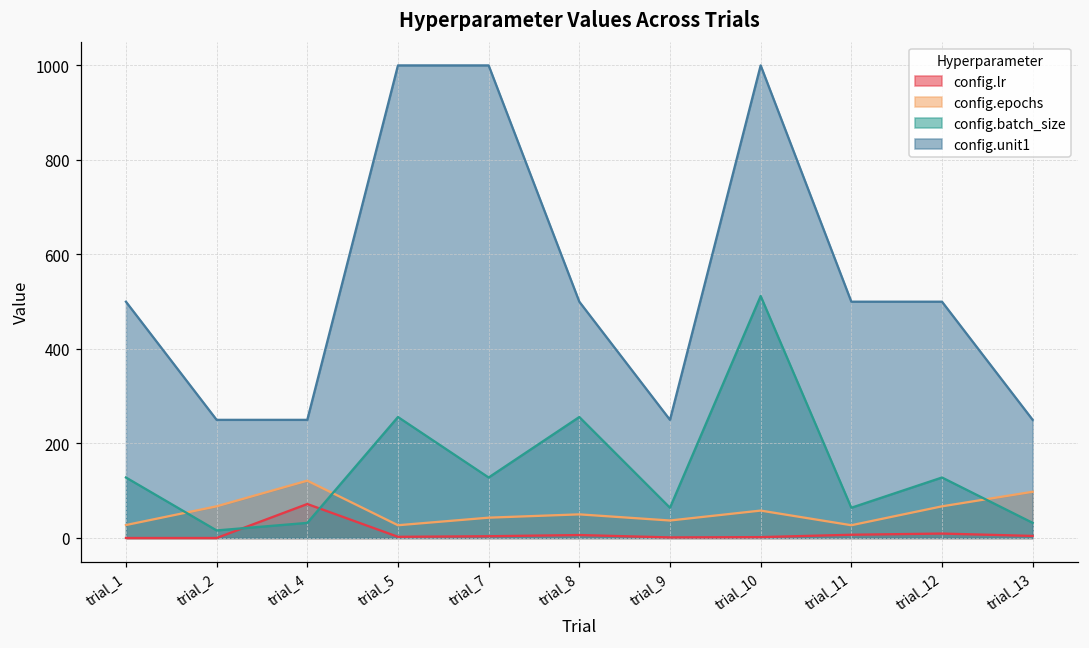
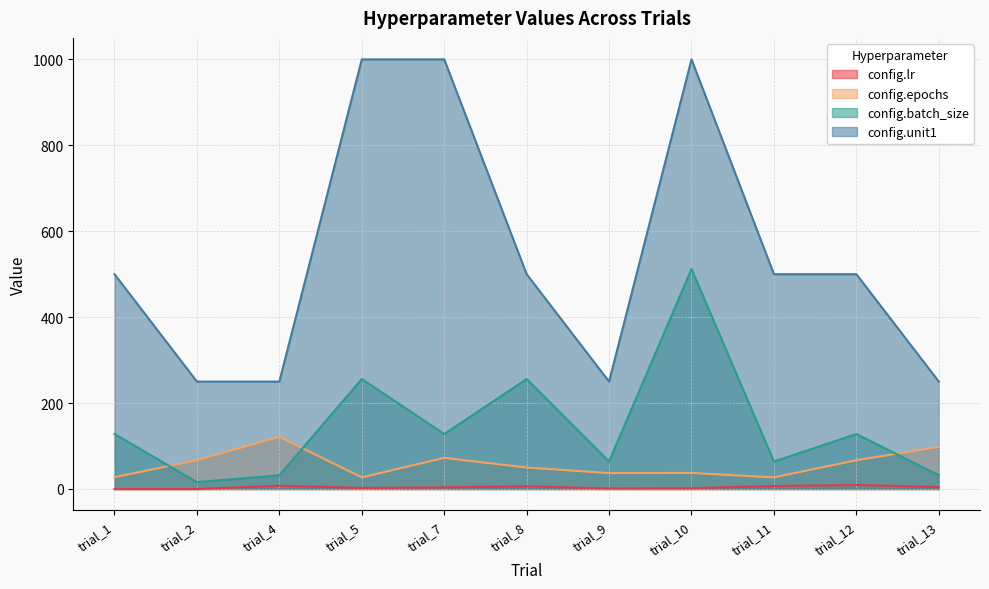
  {
    "config.lr": {
      "trial_1": 0,
      "trial_2": 0,
-     "trial_4": 70,
+     "trial_4": 10,
      "trial_5": 0,
      "trial_7": 0,
      "trial_8": 10,
      "trial_9": 0,
      "trial_10": 0,
      "trial_11": 10,
      "trial_12": 10,
      "trial_13": 0
    },
    "config.epochs": {
      "trial_1": 30,
      "trial_2": 70,
      "trial_4": 120,
      "trial_5": 30,
-     "trial_7": 40,
+     "trial_7": 70,
      "trial_8": 50,
      "trial_9": 40,
-     "trial_10": 60,
+     "trial_10": 40,
      "trial_11": 30,
      "trial_12": 70,
      "trial_13": 100
    }
  }
